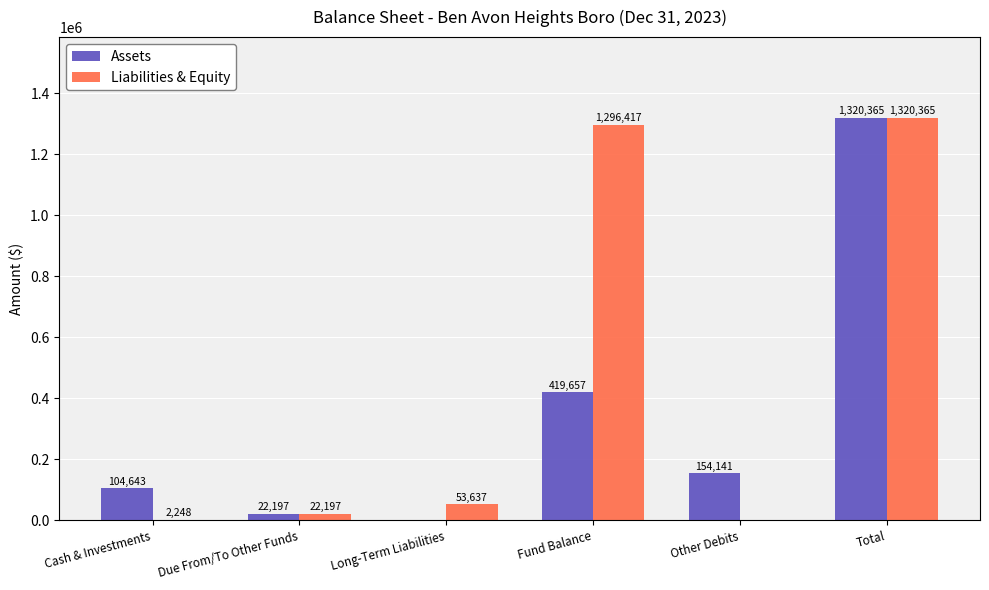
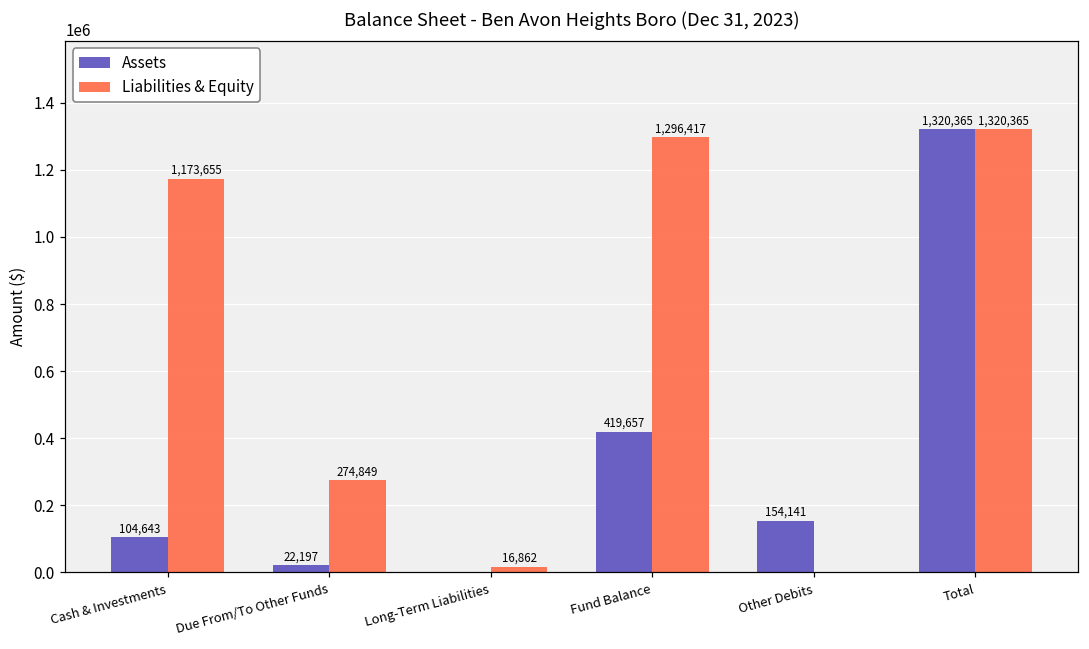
  {
    "Assets": {
      "Cash & Investments": "104,643",
      "Due From/To Other Funds": "22,197",
      "Fund Balance": "419,657",
      "Other Debits": "154,141",
      "Total": "1,320,365"
    },
    "Liabilities & Equity": {
-     "Cash & Investments": "2,248",
-     "Due From/To Other Funds": "22,197",
-     "Long-Term Liabilities": "53,637",
+     "Cash & Investments": "1,173,655",
+     "Due From/To Other Funds": "274,849",
+     "Long-Term Liabilities": "16,862",
      "Fund Balance": "1,296,417",
      "Total": "1,320,365"
    }
  }
